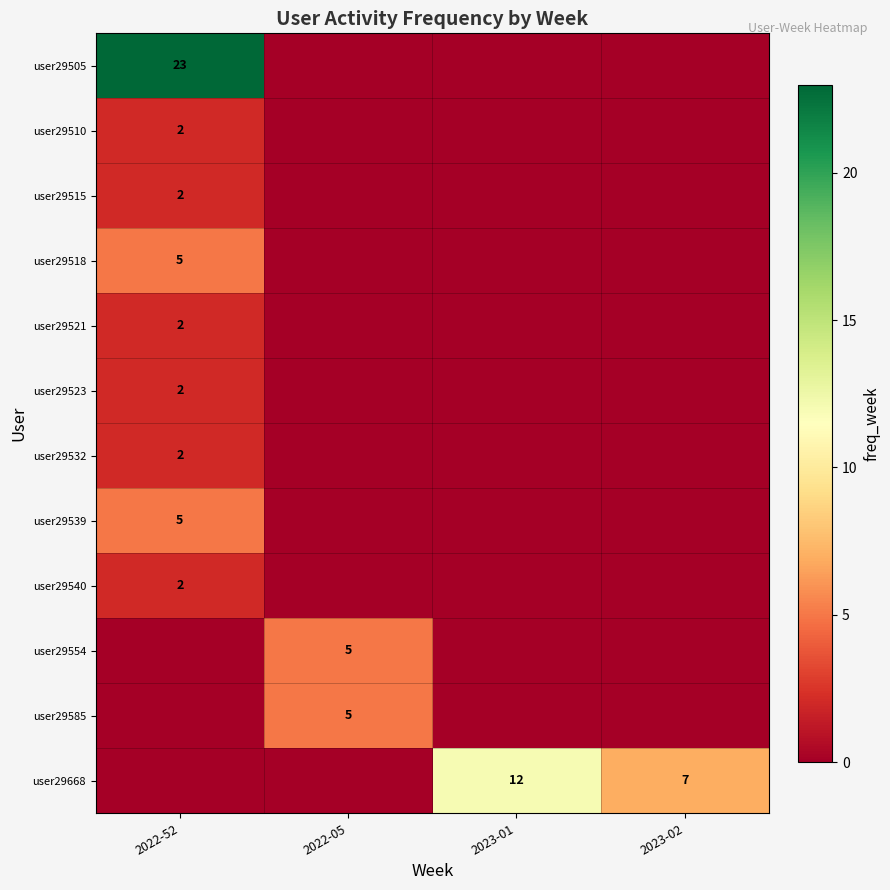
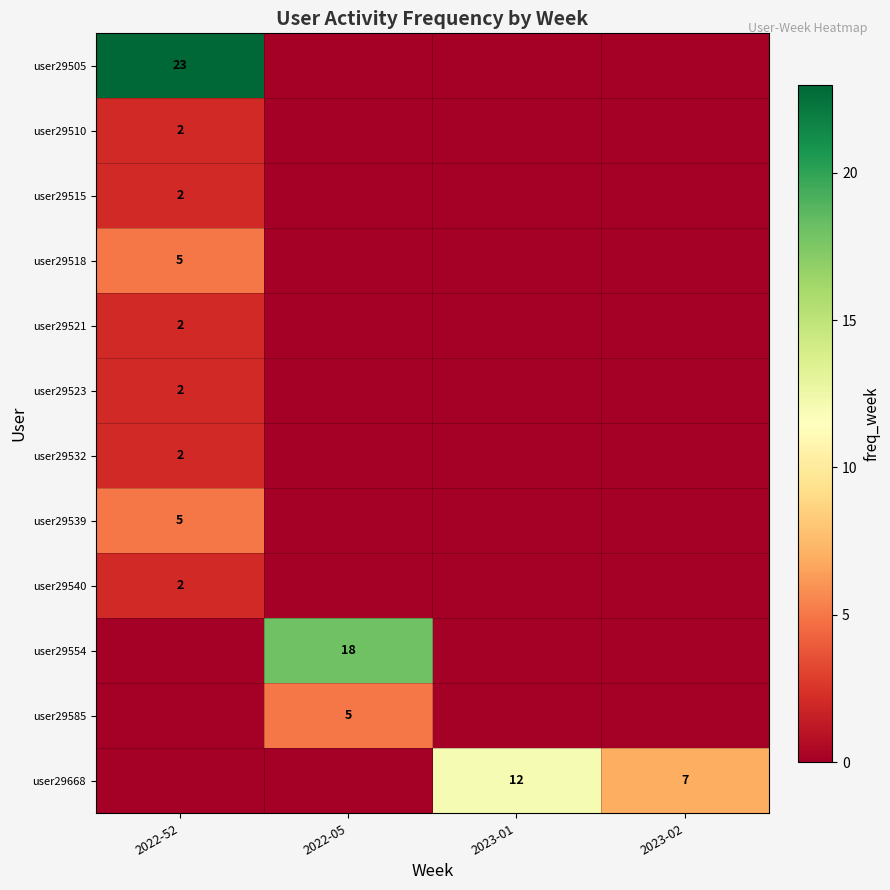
  {
    "user29505": {
      "2022-52": 23
    },
    "user29510": {
      "2022-52": 2
    },
    "user29515": {
      "2022-52": 2
    },
    "user29518": {
      "2022-52": 5
    },
    "user29521": {
      "2022-52": 2
    },
    "user29523": {
      "2022-52": 2
    },
    "user29532": {
      "2022-52": 2
    },
    "user29539": {
      "2022-52": 5
    },
    "user29540": {
      "2022-52": 2
    },
    "user29554": {
-     "2022-05": 5
+     "2022-05": 18
    },
    "user29585": {
      "2022-05": 5
    },
    "user29668": {
      "2023-01": 12,
      "2023-02": 7
    }
  }
